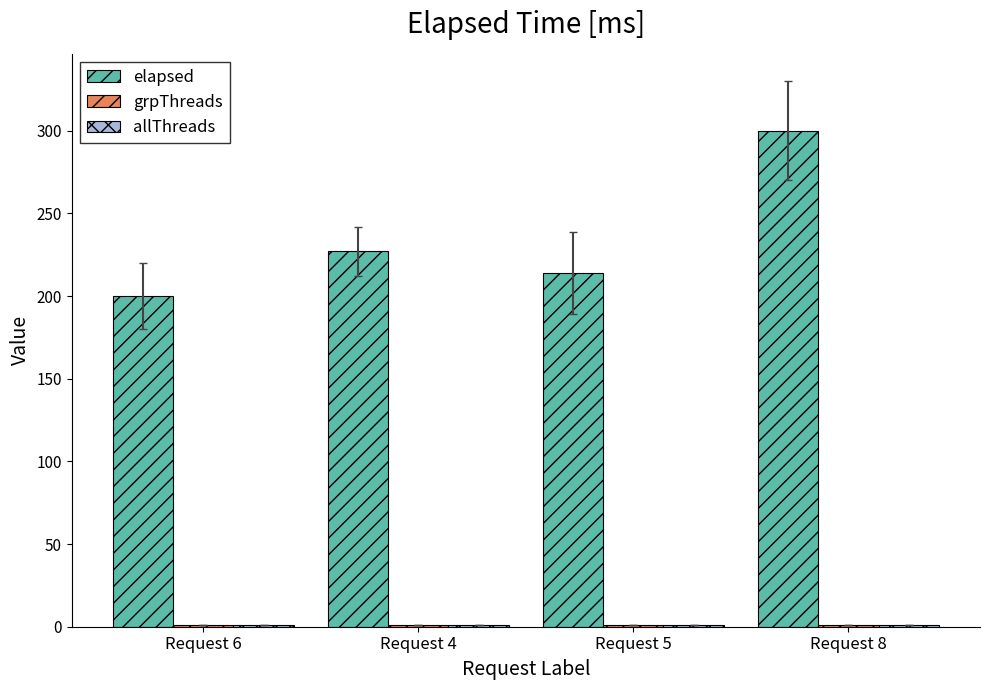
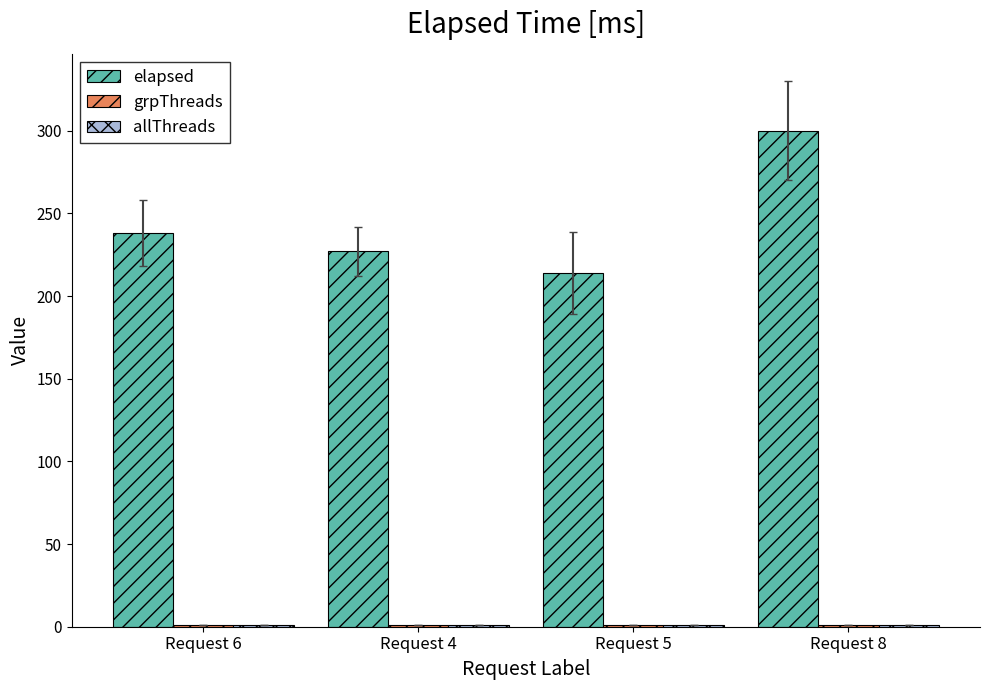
  {
    "elapsed": {
-     "Request 6": 200,
+     "Request 6": 238,
      "Request 4": 227,
      "Request 5": 214,
      "Request 8": 300
    },
    "grpThreads": {
      "Request 6": 1,
      "Request 4": 1,
      "Request 5": 1,
      "Request 8": 1
    }
  }
